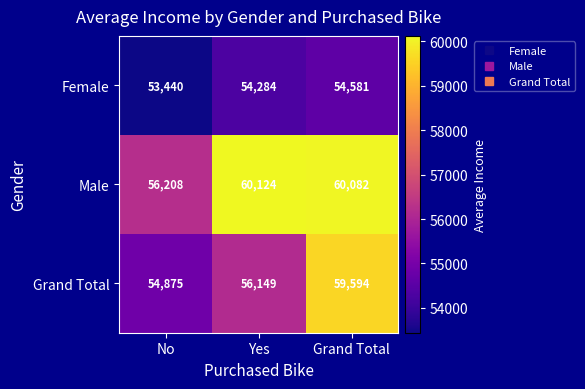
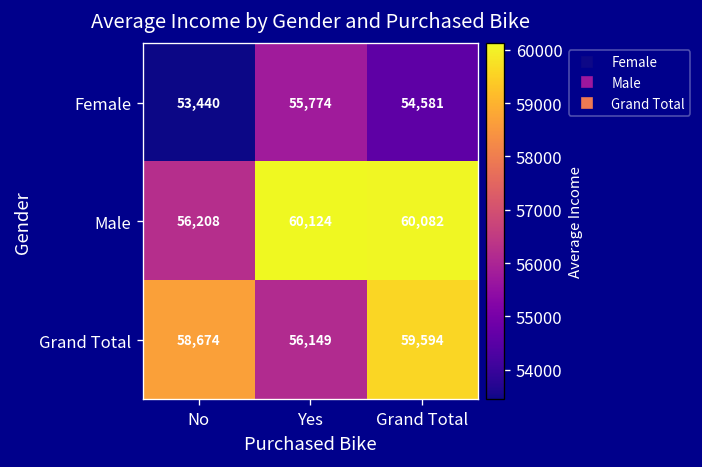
  {
    "Female": {
      "No": "53,440",
-     "Yes": "54,284",
+     "Yes": "55,774",
      "Grand Total": "54,581"
    },
    "Male": {
      "No": "56,208",
      "Yes": "60,124",
      "Grand Total": "60,082"
    },
    "Grand Total": {
-     "No": "54,875",
+     "No": "58,674",
      "Yes": "56,149",
      "Grand Total": "59,594"
    }
  }
